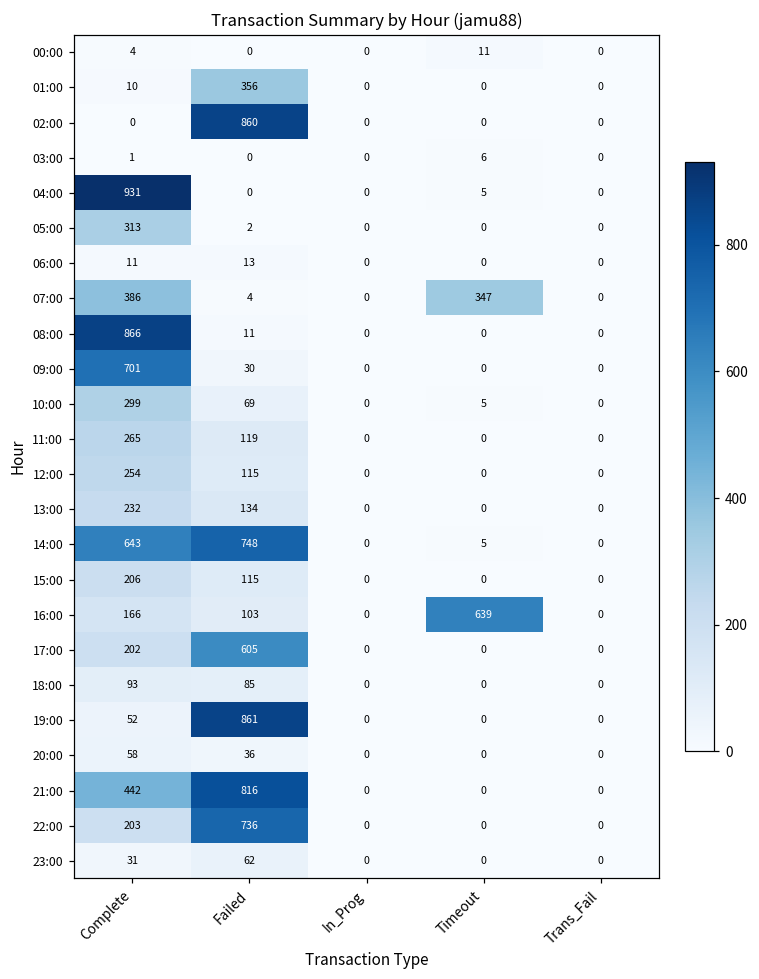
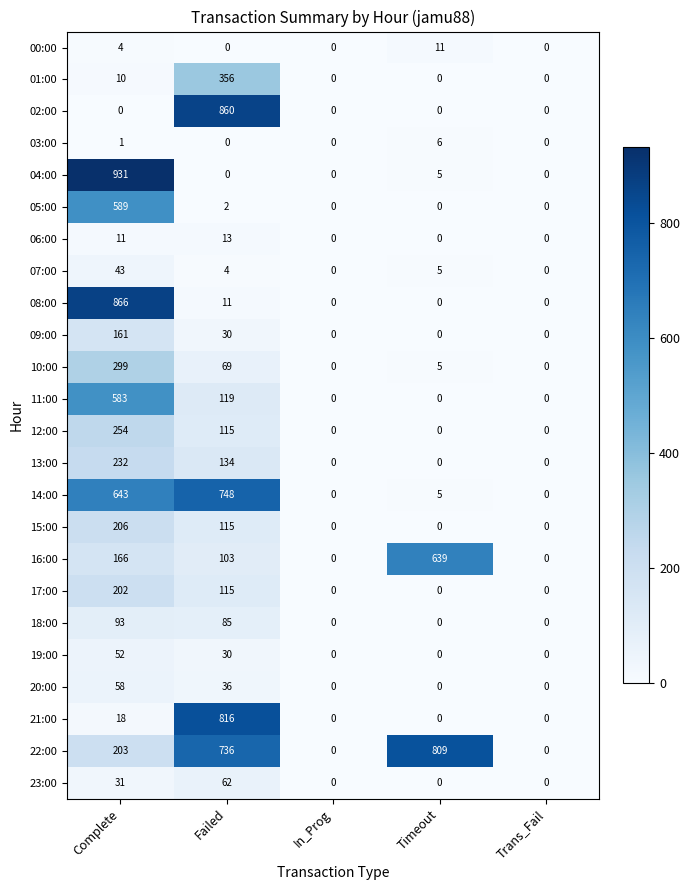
  {
    "00:00": {
      "Complete": 4,
      "Failed": 0,
      "In_Prog": 0,
      "Timeout": 11,
      "Trans_Fail": 0
    },
    "01:00": {
      "Complete": 10,
      "Failed": 356,
      "In_Prog": 0,
      "Timeout": 0,
      "Trans_Fail": 0
    },
    "02:00": {
      "Complete": 0,
      "Failed": 860,
      "In_Prog": 0,
      "Timeout": 0,
      "Trans_Fail": 0
    },
    "03:00": {
      "Complete": 1,
      "Failed": 0,
      "In_Prog": 0,
      "Timeout": 6,
      "Trans_Fail": 0
    },
    "04:00": {
      "Complete": 931,
      "Failed": 0,
      "In_Prog": 0,
      "Timeout": 5,
      "Trans_Fail": 0
    },
    "05:00": {
-     "Complete": 313,
+     "Complete": 589,
      "Failed": 2,
      "In_Prog": 0,
      "Timeout": 0,
      "Trans_Fail": 0
    },
    "06:00": {
      "Complete": 11,
      "Failed": 13,
      "In_Prog": 0,
      "Timeout": 0,
      "Trans_Fail": 0
    },
    "07:00": {
-     "Complete": 386,
+     "Complete": 43,
      "Failed": 4,
      "In_Prog": 0,
-     "Timeout": 347,
+     "Timeout": 5,
      "Trans_Fail": 0
    },
    "08:00": {
      "Complete": 866,
      "Failed": 11,
      "In_Prog": 0,
      "Timeout": 0,
      "Trans_Fail": 0
    },
    "09:00": {
-     "Complete": 701,
+     "Complete": 161,
      "Failed": 30,
      "In_Prog": 0,
      "Timeout": 0,
      "Trans_Fail": 0
    },
    "10:00": {
      "Complete": 299,
      "Failed": 69,
      "In_Prog": 0,
      "Timeout": 5,
      "Trans_Fail": 0
    },
    "11:00": {
-     "Complete": 265,
+     "Complete": 583,
      "Failed": 119,
      "In_Prog": 0,
      "Timeout": 0,
      "Trans_Fail": 0
    },
    "12:00": {
      "Complete": 254,
      "Failed": 115,
      "In_Prog": 0,
      "Timeout": 0,
      "Trans_Fail": 0
    },
    "13:00": {
      "Complete": 232,
      "Failed": 134,
      "In_Prog": 0,
      "Timeout": 0,
      "Trans_Fail": 0
    },
    "14:00": {
      "Complete": 643,
      "Failed": 748,
      "In_Prog": 0,
      "Timeout": 5,
      "Trans_Fail": 0
    },
    "15:00": {
      "Complete": 206,
      "Failed": 115,
      "In_Prog": 0,
      "Timeout": 0,
      "Trans_Fail": 0
    },
    "16:00": {
      "Complete": 166,
      "Failed": 103,
      "In_Prog": 0,
      "Timeout": 639,
      "Trans_Fail": 0
    },
    "17:00": {
      "Complete": 202,
-     "Failed": 605,
+     "Failed": 115,
      "In_Prog": 0,
      "Timeout": 0,
      "Trans_Fail": 0
    },
    "18:00": {
      "Complete": 93,
      "Failed": 85,
      "In_Prog": 0,
      "Timeout": 0,
      "Trans_Fail": 0
    },
    "19:00": {
      "Complete": 52,
-     "Failed": 861,
+     "Failed": 30,
      "In_Prog": 0,
      "Timeout": 0,
      "Trans_Fail": 0
    },
    "20:00": {
      "Complete": 58,
      "Failed": 36,
      "In_Prog": 0,
      "Timeout": 0,
      "Trans_Fail": 0
    },
    "21:00": {
-     "Complete": 442,
+     "Complete": 18,
      "Failed": 816,
      "In_Prog": 0,
      "Timeout": 0,
      "Trans_Fail": 0
    },
    "22:00": {
      "Complete": 203,
      "Failed": 736,
      "In_Prog": 0,
-     "Timeout": 0,
+     "Timeout": 809,
      "Trans_Fail": 0
    },
    "23:00": {
      "Complete": 31,
      "Failed": 62,
      "In_Prog": 0,
      "Timeout": 0,
      "Trans_Fail": 0
    }
  }
